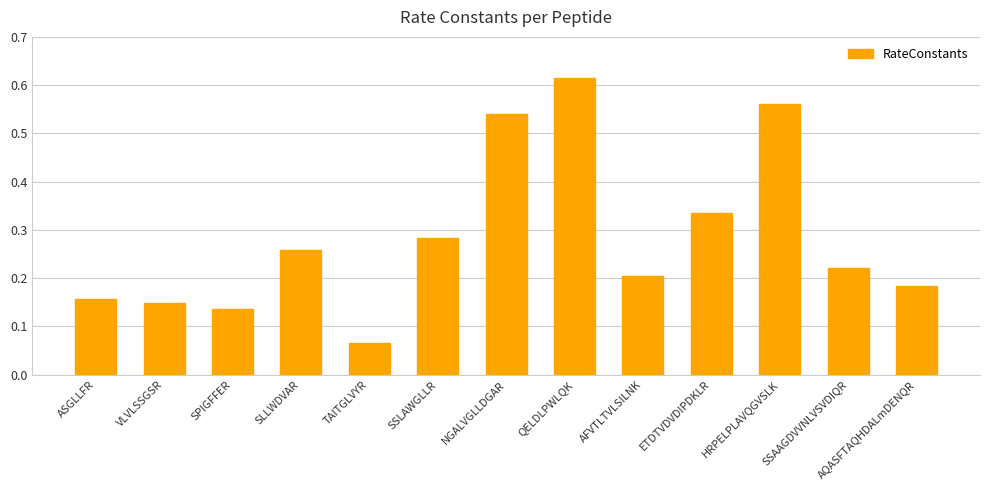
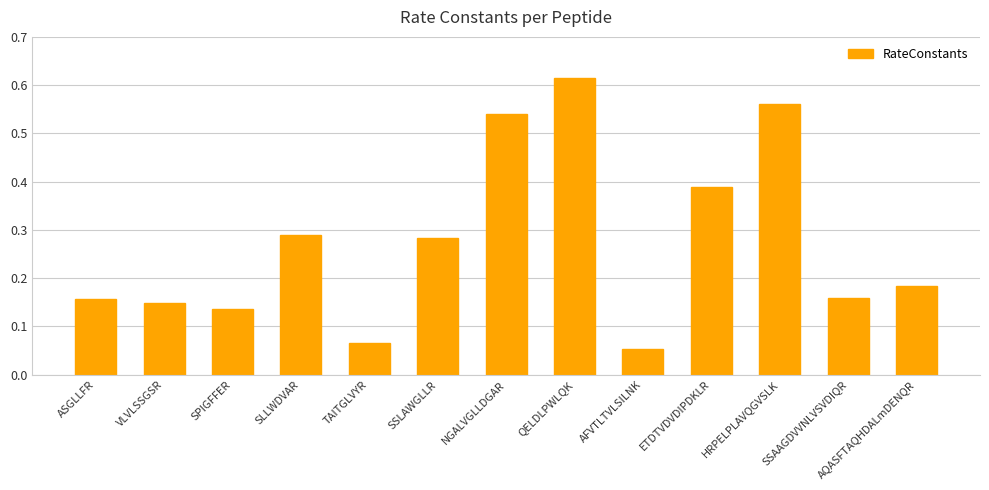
  {
    "ASGLLFR": 0.16,
    "VLVLSSGSR": 0.15,
    "SPIGFFER": 0.14,
-   "SLLWDVAR": 0.26,
+   "SLLWDVAR": 0.29,
    "TAITGLVYR": 0.07,
    "SSLAWGLLR": 0.28,
    "NGALVGLLDGAR": 0.54,
    "QELDLPWLQK": 0.62,
-   "AFVTLTVLSILNK": 0.21,
-   "ETDTVDVDIPDKLR": 0.33,
+   "AFVTLTVLSILNK": 0.05,
+   "ETDTVDVDIPDKLR": 0.39,
    "HRPELPLAVQGVSLK": 0.56,
-   "SSAAGDVVNLVSVDIQR": 0.22,
+   "SSAAGDVVNLVSVDIQR": 0.16,
    "AQASFTAQHDALmDENQR": 0.18
  }
